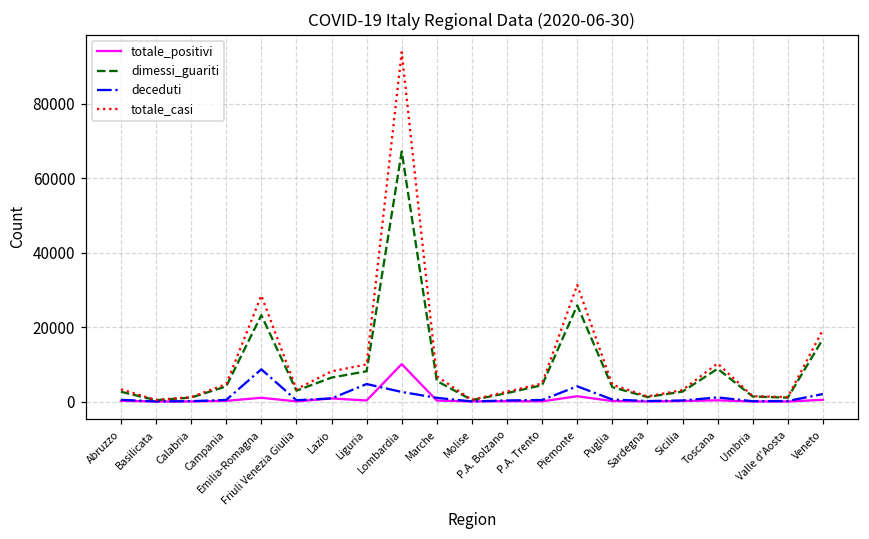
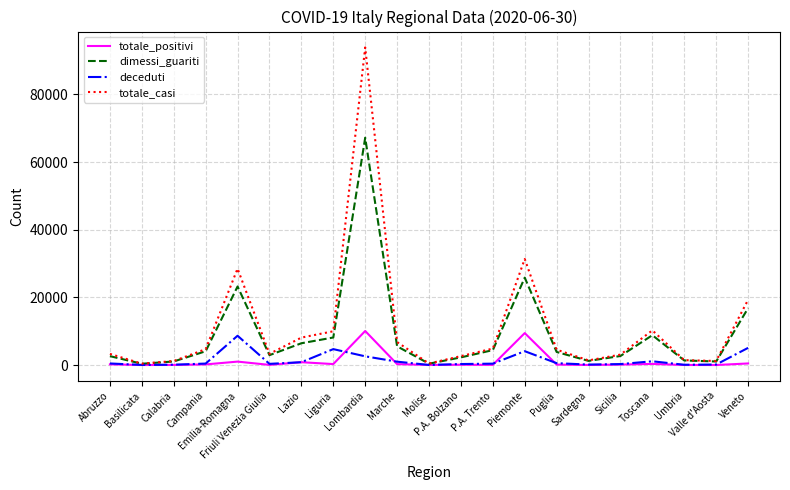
  {
    "totale_positivi": {
      "Emilia-Romagna": 1000,
      "Liguria": 0,
      "Lombardia": 10000,
-     "Piemonte": 1000,
+     "Piemonte": 9000,
      "Toscana": 0,
      "Veneto": 0
    },
    "dimessi_guariti": {
      "Emilia-Romagna": 23000,
      "Lazio": 6000,
      "Liguria": 8000,
      "Lombardia": 67000,
      "Marche": 6000,
      "Piemonte": 26000,
      "Toscana": 9000,
      "Veneto": 17000
    },
    "deceduti": {
      "Emilia-Romagna": 9000,
      "Liguria": 5000,
      "Lombardia": 3000,
      "Piemonte": 4000,
      "Toscana": 1000,
-     "Veneto": 2000
+     "Veneto": 5000
    },
    "totale_casi": {
      "Emilia-Romagna": 28000,
      "Lazio": 8000,
      "Liguria": 10000,
      "Lombardia": 94000,
      "Marche": 7000,
      "Piemonte": 31000,
      "Toscana": 10000,
      "Veneto": 19000
    }
  }
